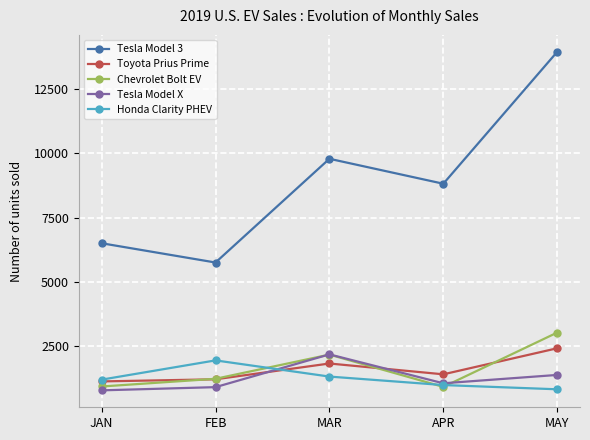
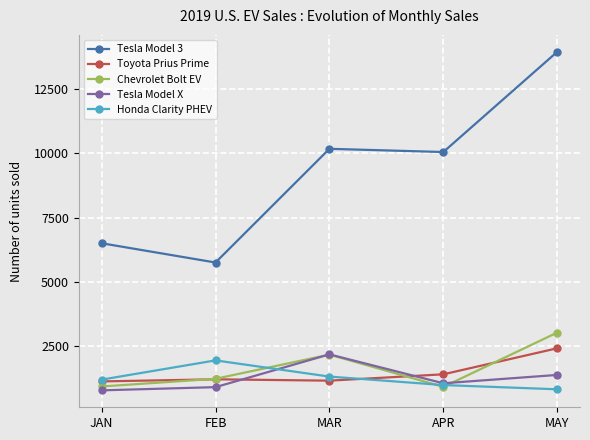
  {
    "Tesla Model 3": {
      "JAN": 6500,
      "FEB": 5800,
-     "MAR": 9800,
-     "APR": 8800,
+     "MAR": 10200,
+     "APR": 10100,
      "MAY": 14000
    },
    "Toyota Prius Prime": {
-     "MAR": 1800,
+     "MAR": 1200,
      "APR": 1400,
      "MAY": 2400
    },
    "Chevrolet Bolt EV": {
      "JAN": 900,
      "MAY": 3000
    },
    "Tesla Model X": {
      "JAN": 800,
      "FEB": 900,
      "MAY": 1400
    },
    "Honda Clarity PHEV": {
      "FEB": 1900,
      "MAR": 1300,
      "MAY": 800
    }
  }
